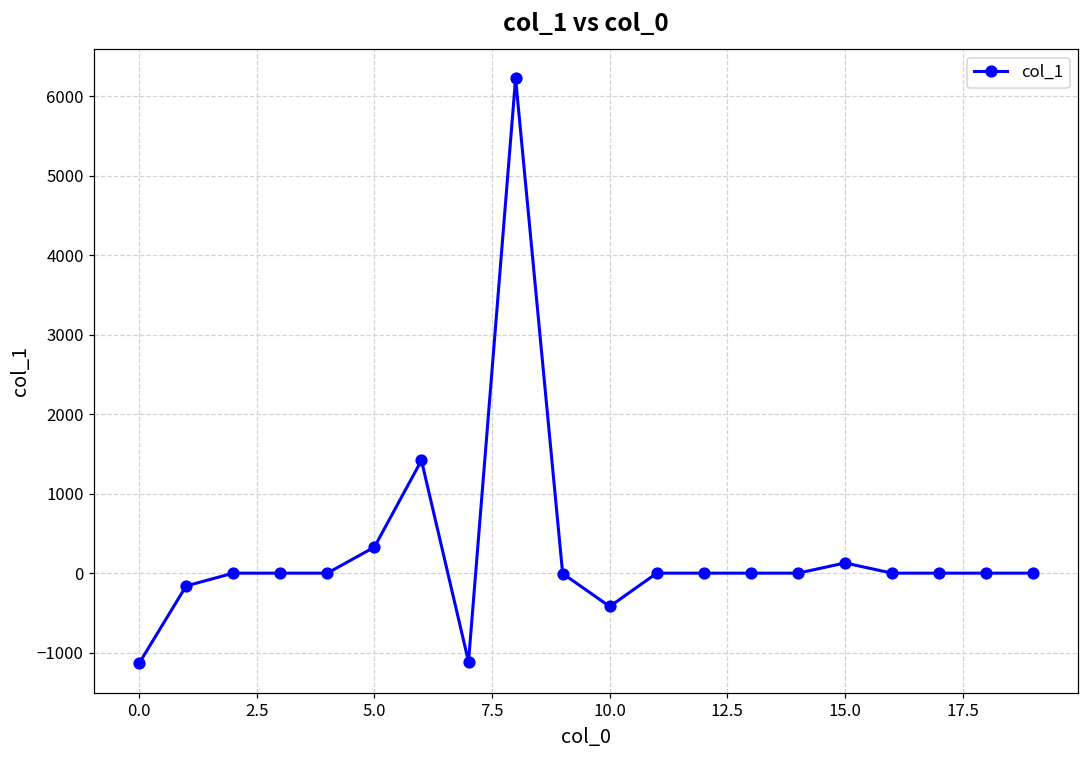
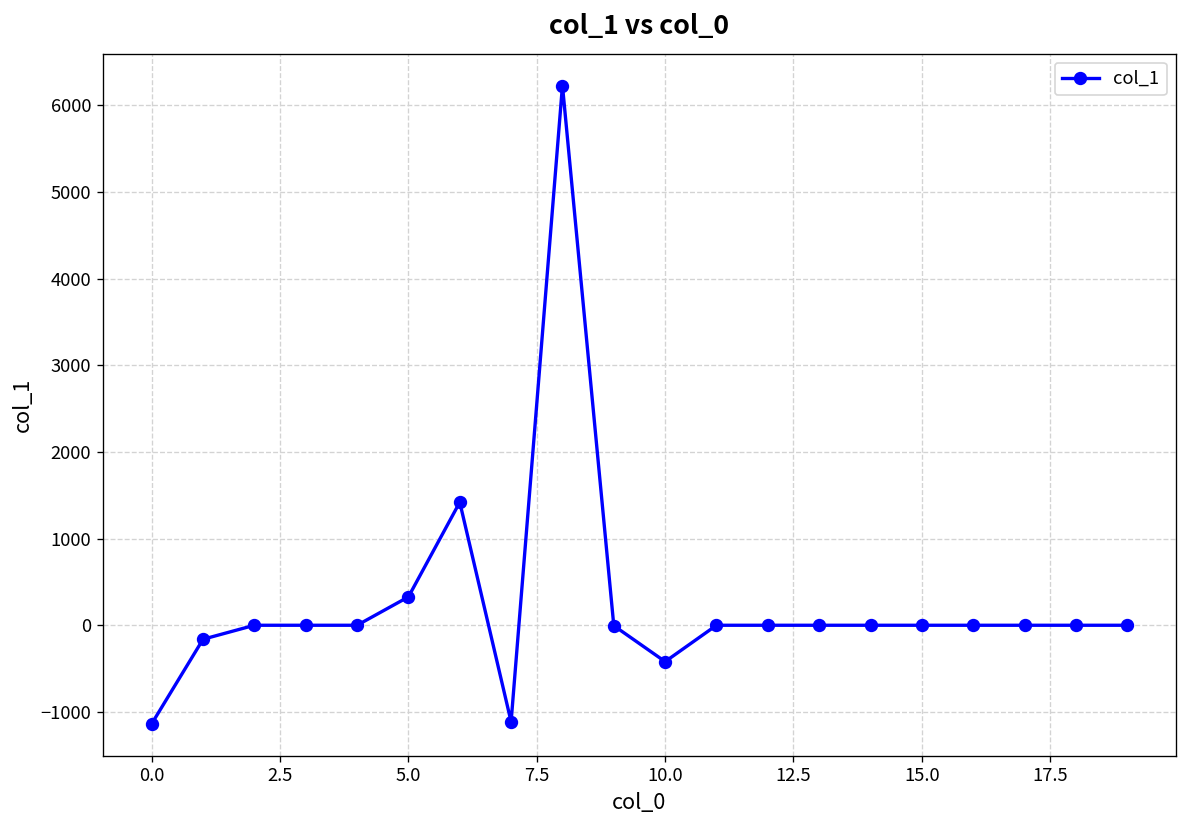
  {
    "0.0": -1100,
    "5.0": 300,
    "10.0": -400,
-   "15.0": 100
+   "15.0": 0
  }
